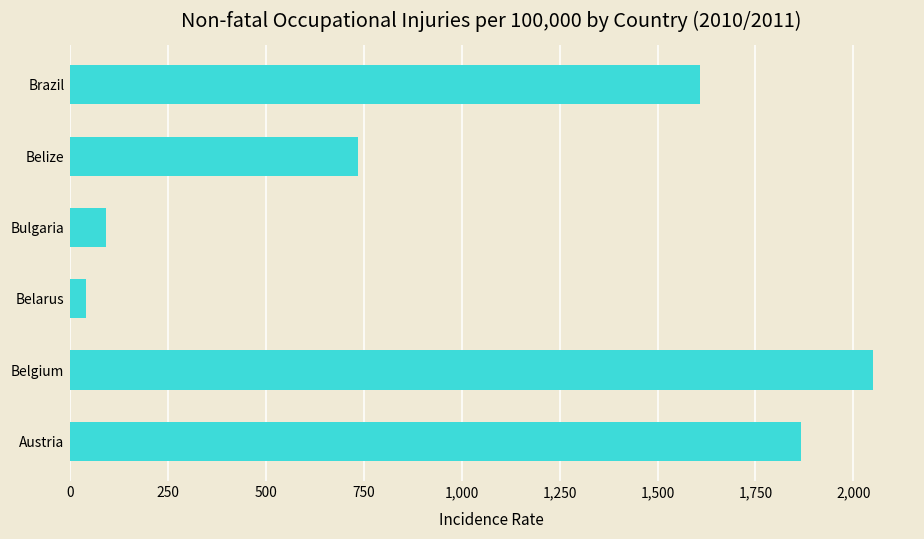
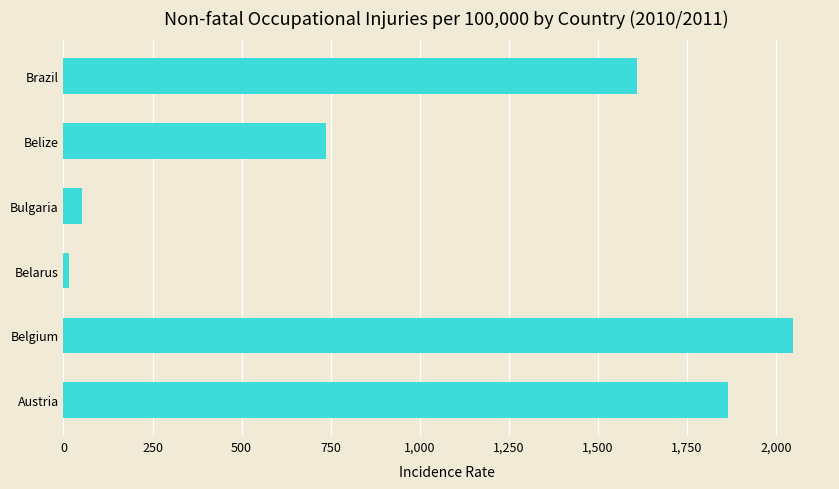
  {
    "Brazil": "1,610",
    "Belize": "740",
-   "Bulgaria": "90",
-   "Belarus": "40",
+   "Bulgaria": "50",
+   "Belarus": "10",
    "Belgium": "2,050",
    "Austria": "1,870"
  }
